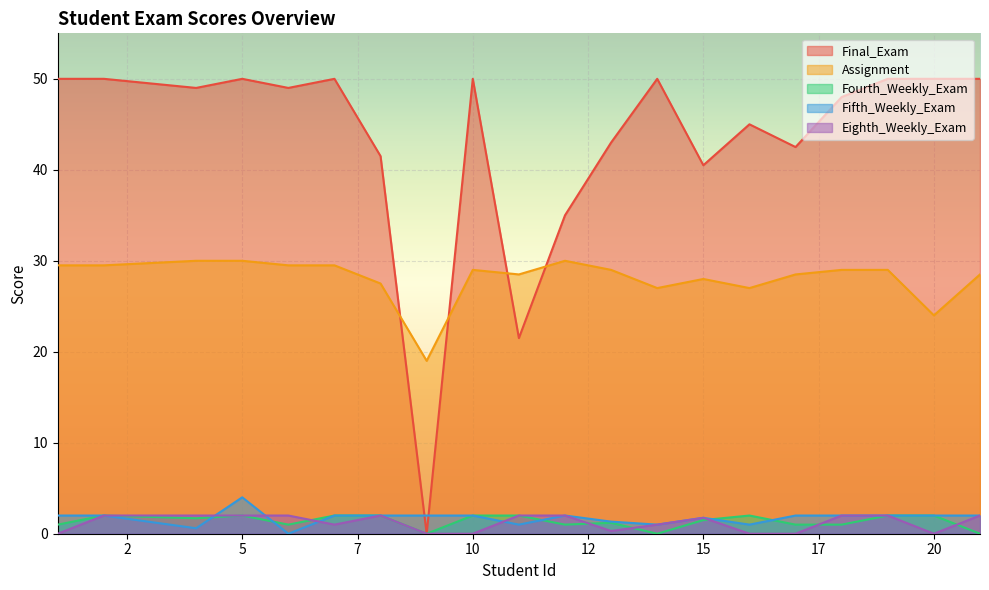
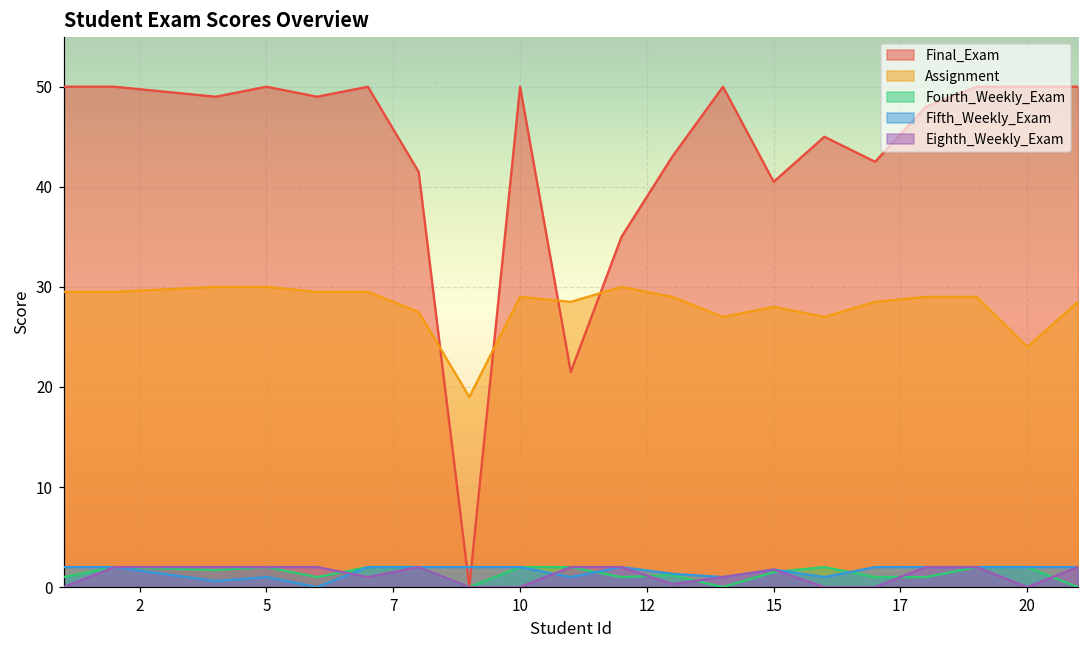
  {
    "Final_Exam": {
      "5": 50,
      "10": 50,
      "15": 41
    },
    "Assignment": {
      "5": 30,
      "10": 29,
      "15": 28,
      "20": 24
    },
    "Fifth_Weekly_Exam": {
-     "5": 4
+     "5": 1
    },
    "Eighth_Weekly_Exam": {
      "10": 0,
      "20": 0
    }
  }
